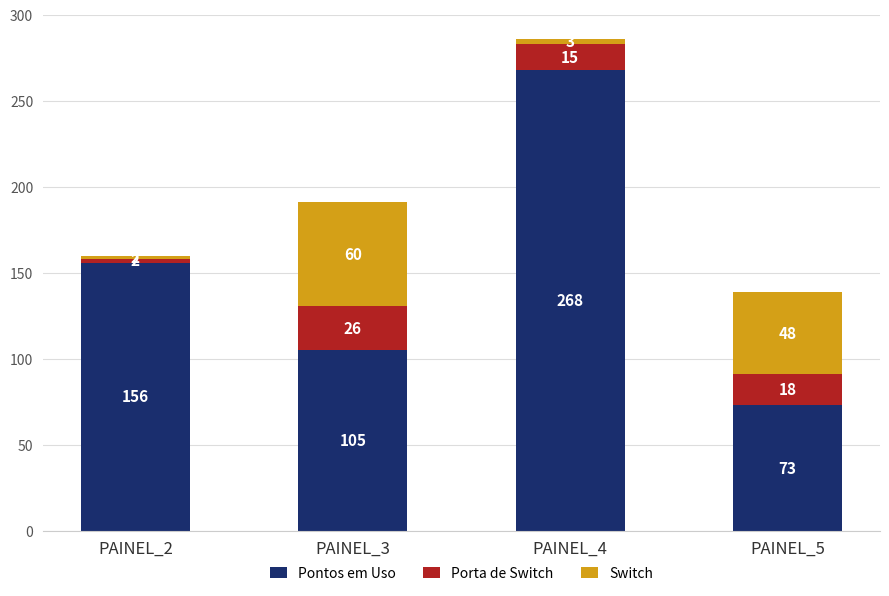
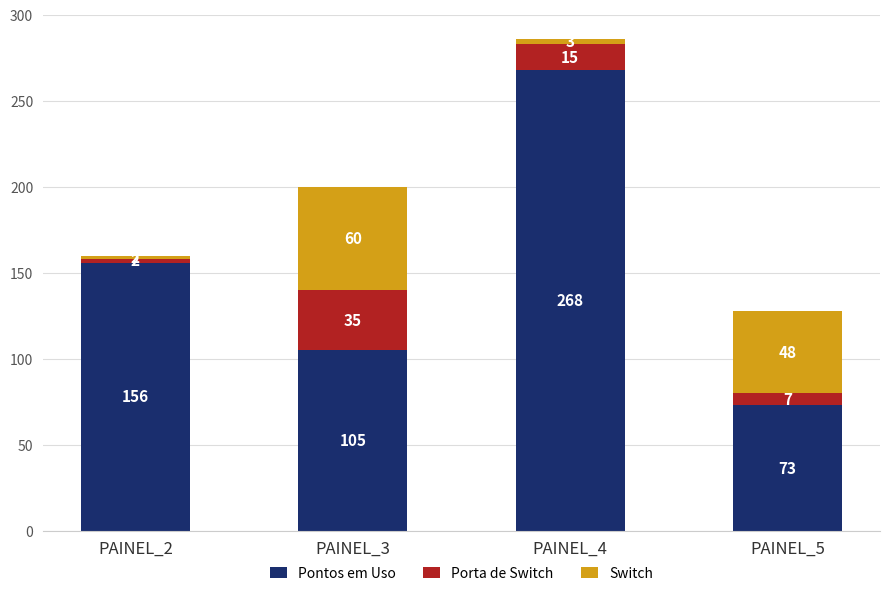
  {
    "Pontos em Uso": {
      "PAINEL_2": 156,
      "PAINEL_3": 105,
      "PAINEL_4": 268,
      "PAINEL_5": 73
    },
    "Porta de Switch": {
      "PAINEL_2": 2,
-     "PAINEL_3": 26,
+     "PAINEL_3": 35,
      "PAINEL_4": 15,
-     "PAINEL_5": 18
+     "PAINEL_5": 7
    },
    "Switch": {
      "PAINEL_3": 60,
      "PAINEL_4": 3,
      "PAINEL_5": 48
    }
  }
